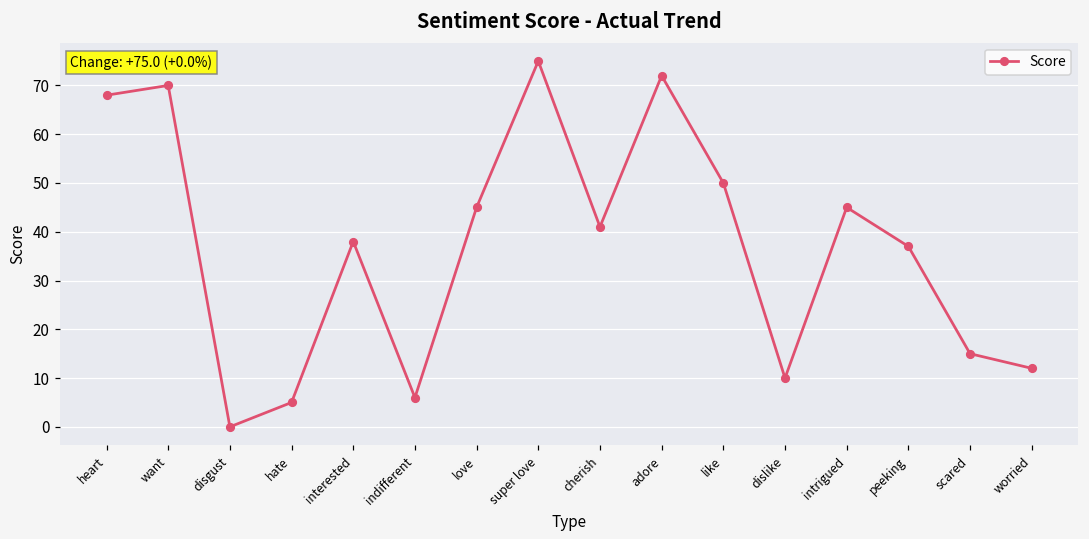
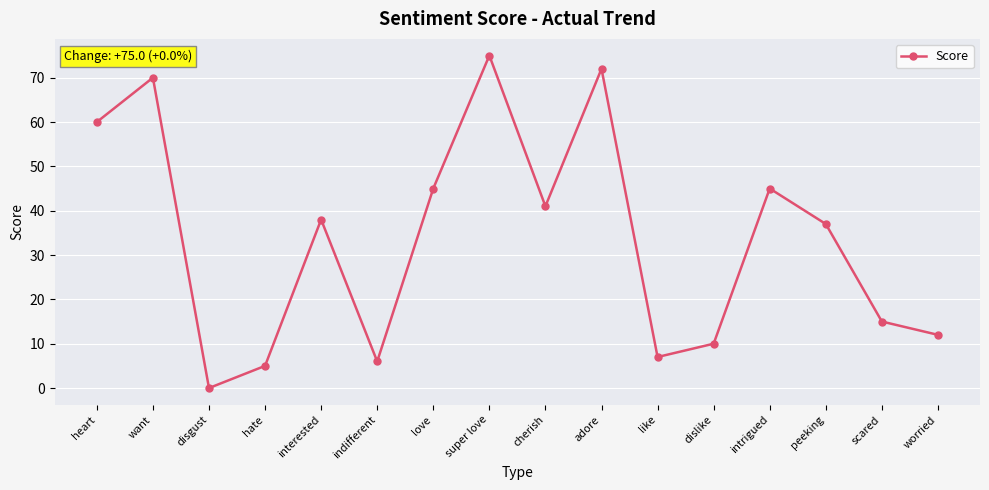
  {
-   "heart": 68,
+   "heart": 60,
    "disgust": 0,
    "hate": 5,
    "interested": 38,
    "indifferent": 6,
    "love": 45,
    "super love": 75,
    "cherish": 41,
    "adore": 72,
-   "like": 50,
+   "like": 7,
    "dislike": 10,
    "intrigued": 45,
    "peeking": 37,
    "scared": 15,
    "worried": 12
  }
